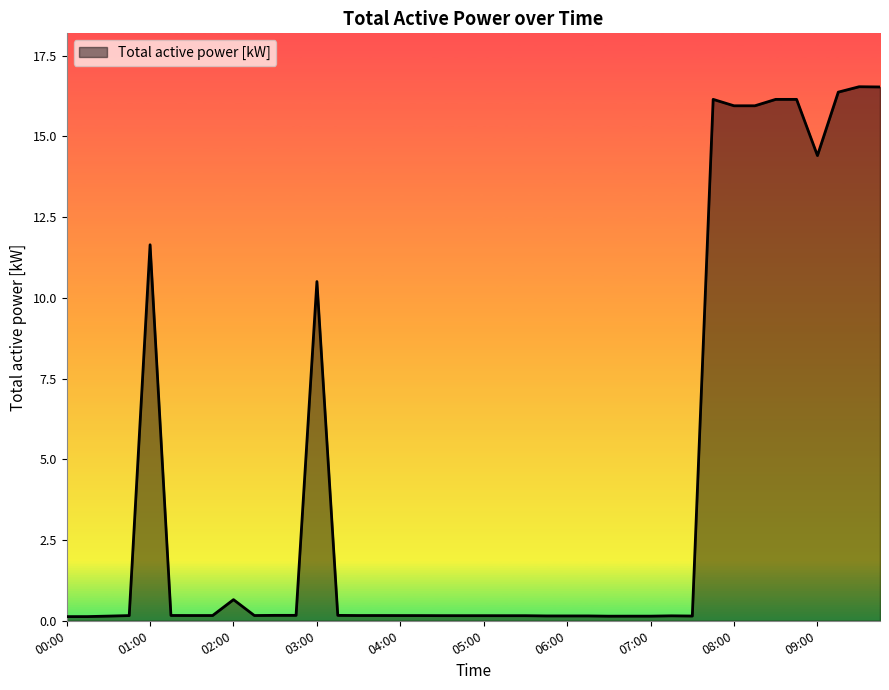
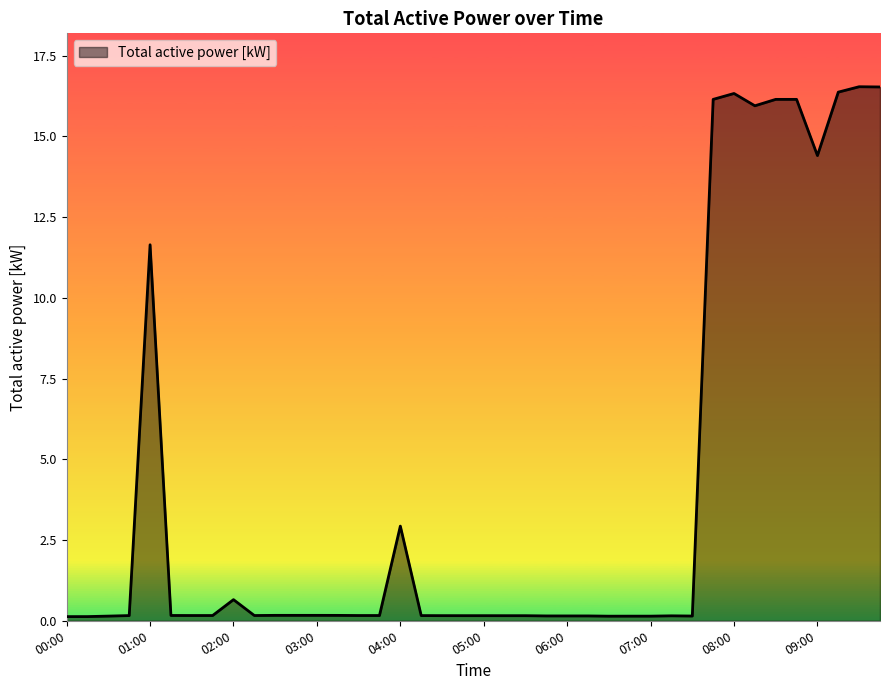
  {
    "00:00": 0.1,
    "01:00": 11.6,
    "02:00": 0.7,
-   "03:00": 10.5,
-   "04:00": 0.2,
+   "03:00": 0.2,
+   "04:00": 2.9,
    "05:00": 0.2,
    "06:00": 0.1,
    "07:00": 0.1,
-   "08:00": 15.9,
+   "08:00": 16.3,
    "09:00": 14.4
  }
